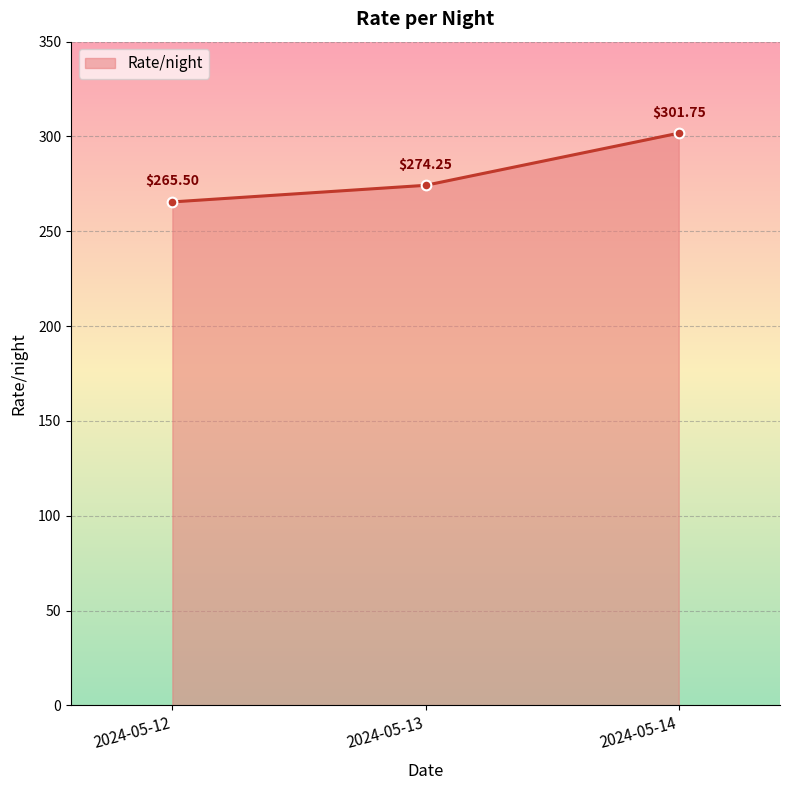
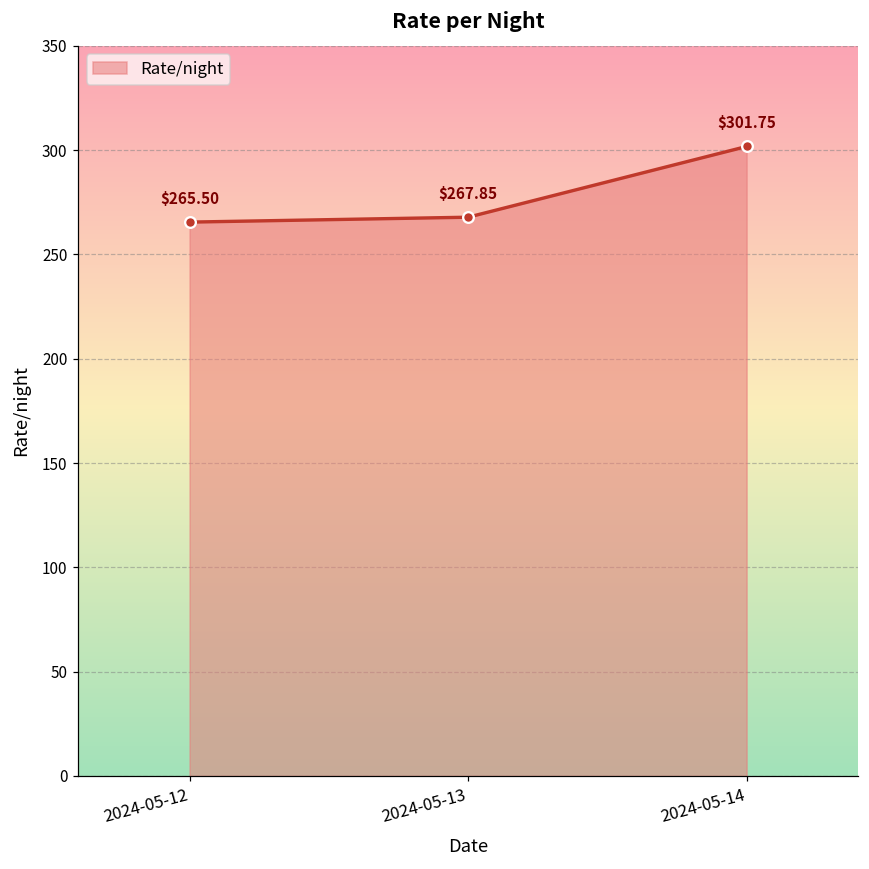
  {
    "2024-05-12": "$265.50",
-   "2024-05-13": "$274.25",
+   "2024-05-13": "$267.85",
    "2024-05-14": "$301.75"
  }
